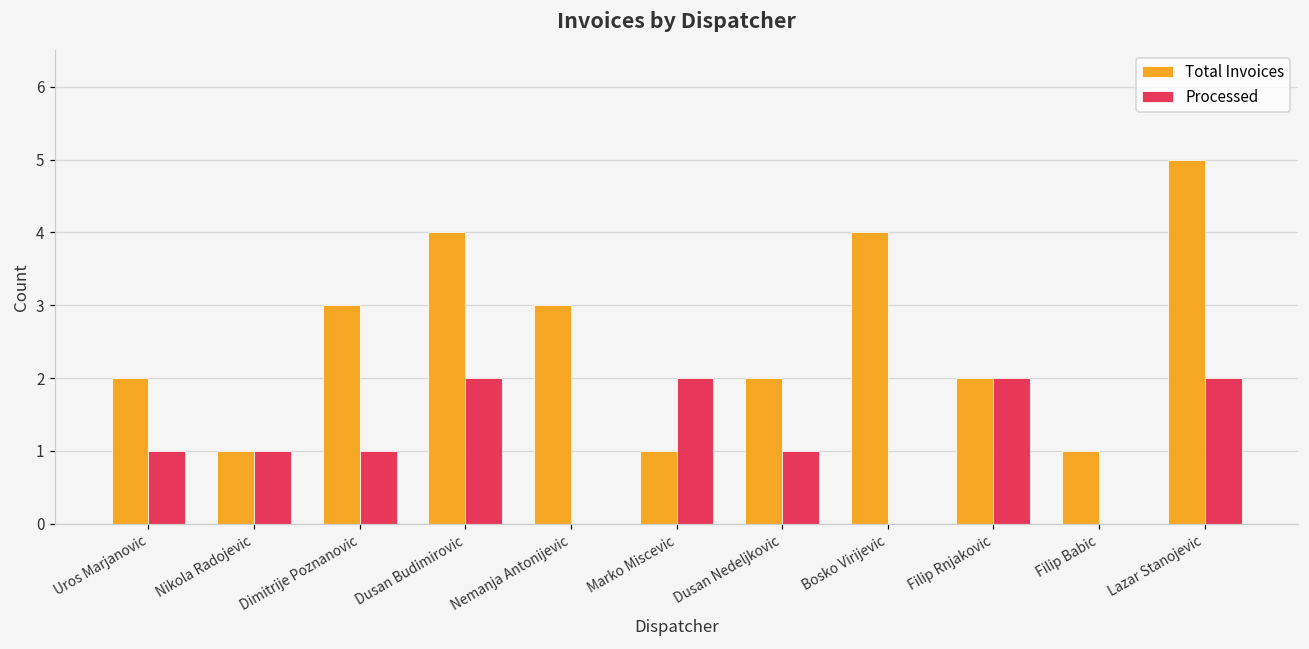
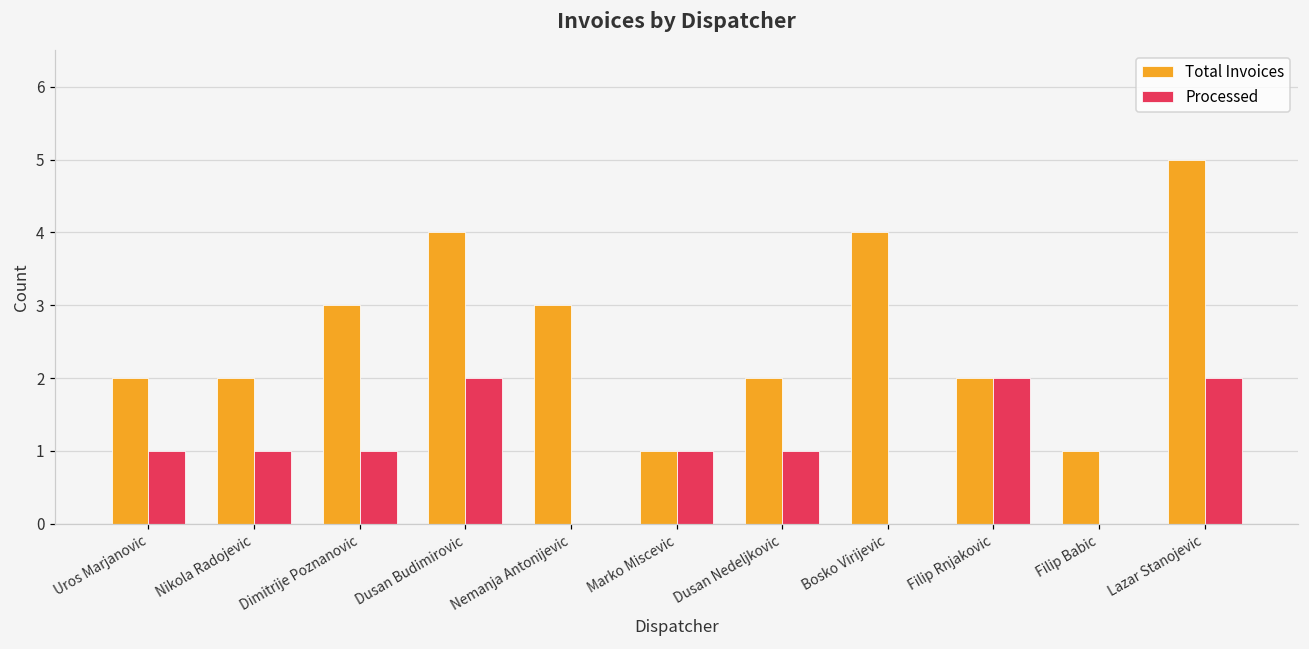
  {
    "Total Invoices": {
      "Uros Marjanovic": 2,
-     "Nikola Radojevic": 1,
+     "Nikola Radojevic": 2,
      "Dimitrije Poznanovic": 3,
      "Dusan Budimirovic": 4,
      "Nemanja Antonijevic": 3,
      "Marko Miscevic": 1,
      "Dusan Nedeljkovic": 2,
      "Bosko Virijevic": 4,
      "Filip Rnjakovic": 2,
      "Filip Babic": 1,
      "Lazar Stanojevic": 5
    },
    "Processed": {
      "Uros Marjanovic": 1,
      "Nikola Radojevic": 1,
      "Dimitrije Poznanovic": 1,
      "Dusan Budimirovic": 2,
      "Nemanja Antonijevic": 0,
-     "Marko Miscevic": 2,
+     "Marko Miscevic": 1,
      "Dusan Nedeljkovic": 1,
      "Bosko Virijevic": 0,
      "Filip Rnjakovic": 2,
      "Filip Babic": 0,
      "Lazar Stanojevic": 2
    }
  }
